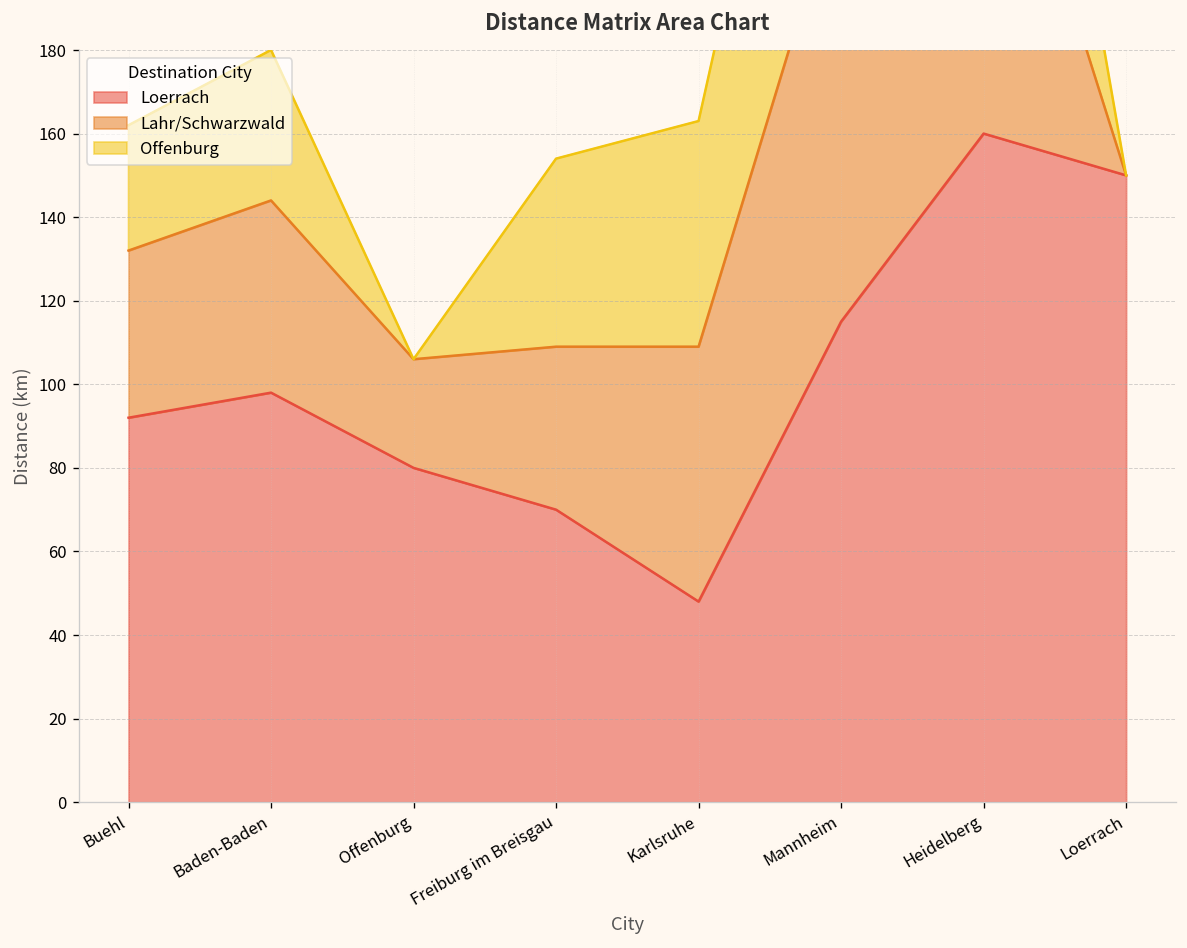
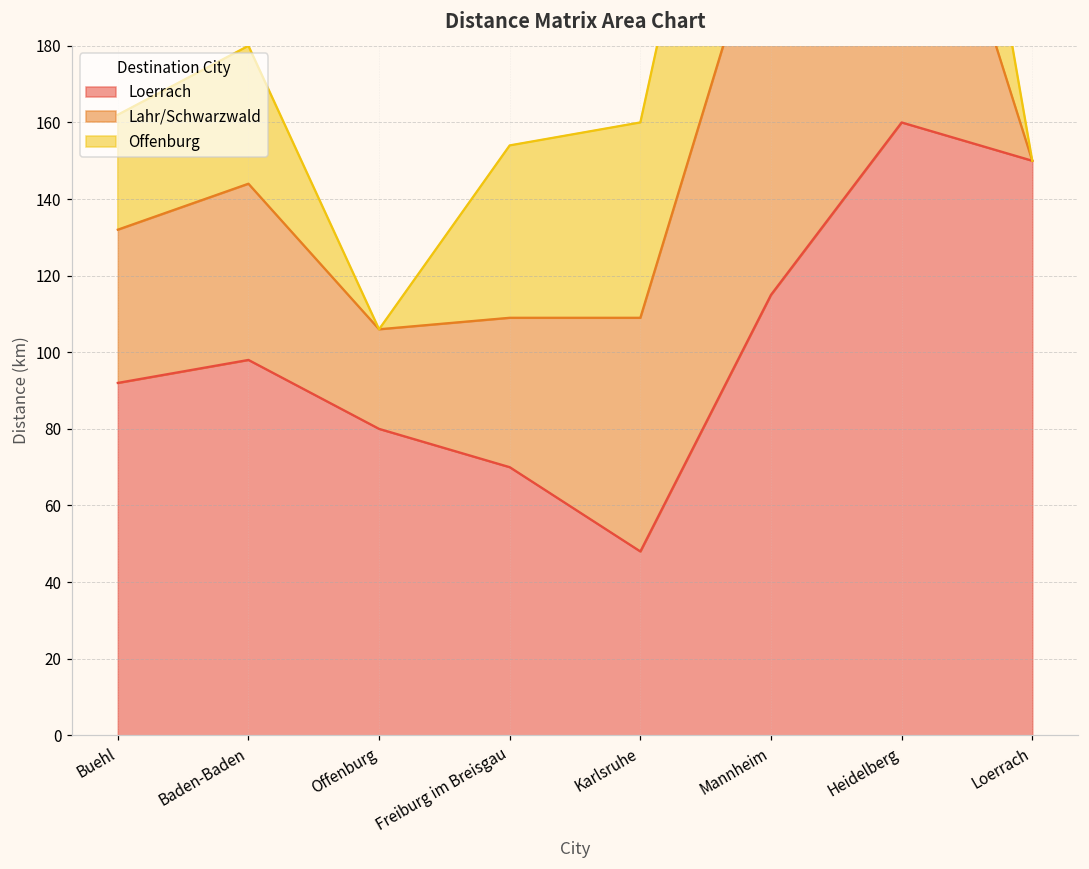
  {
    "Offenburg": {
      "Baden-Baden": 36,
      "Freiburg im Breisgau": 45,
-     "Karlsruhe": 54
+     "Karlsruhe": 51
    }
  }
